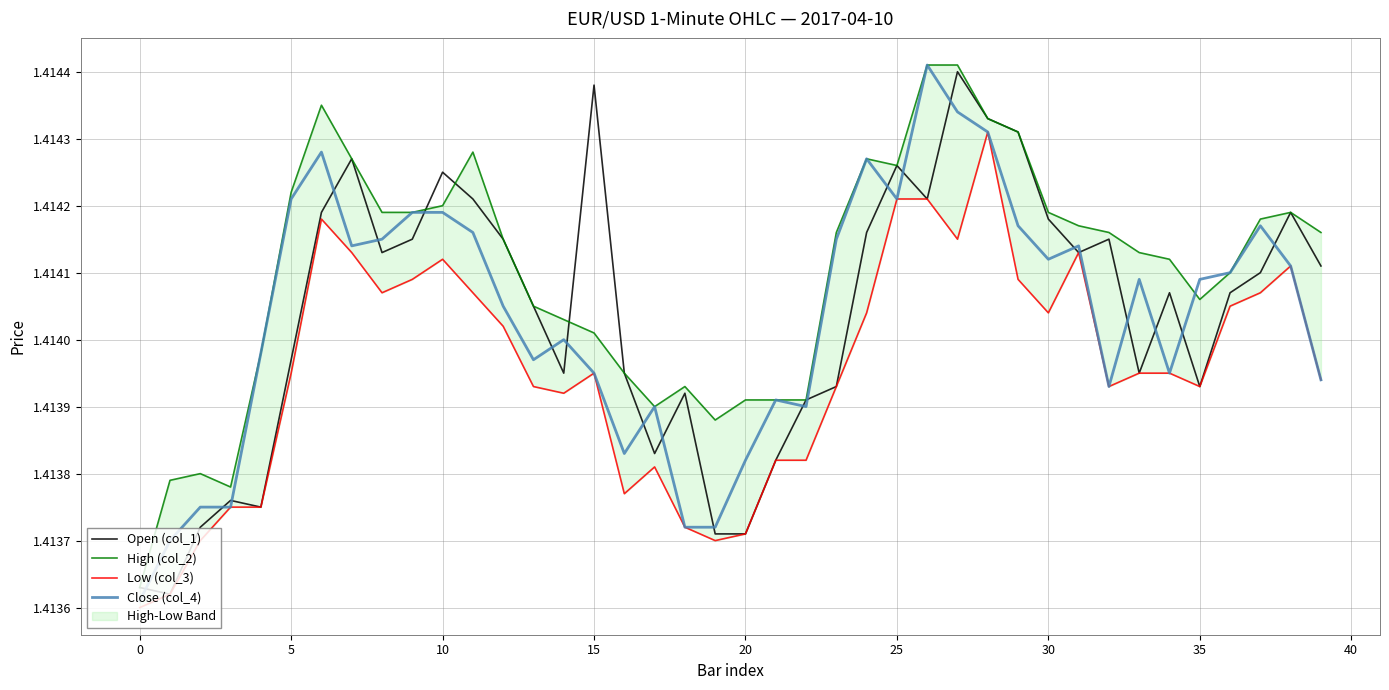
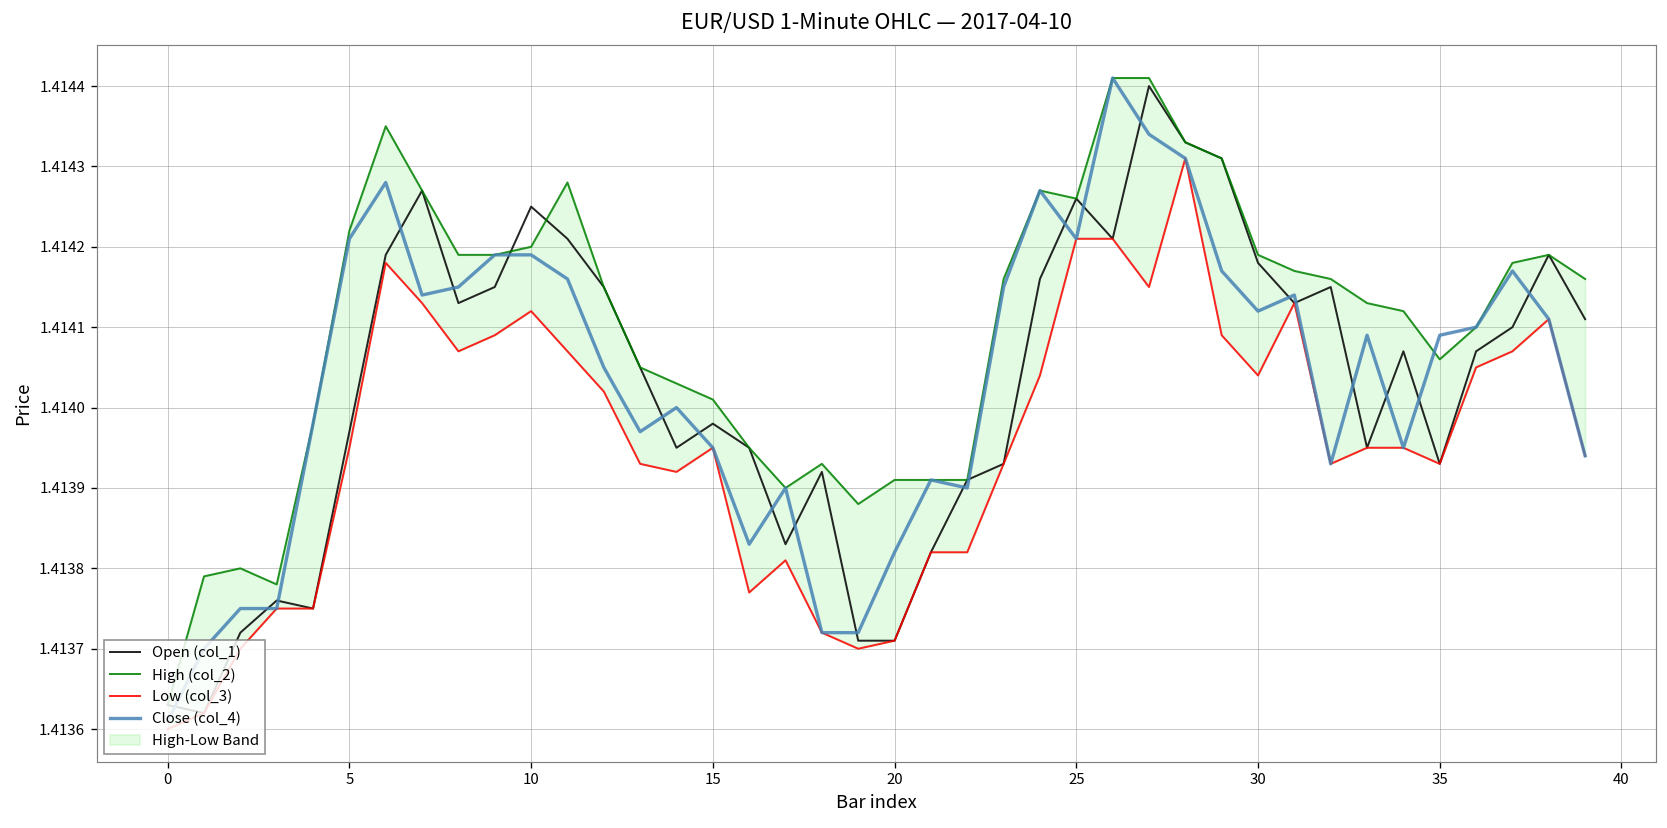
  {
    "Open (col_1)": {
      "5": 1.41397,
      "10": 1.41425,
-     "15": 1.41438,
+     "15": 1.41398,
      "30": 1.41418
    },
    "High-Low Band": {
      "5": 1.41422,
      "10": 1.41420,
      "15": 1.41401,
      "20": 1.41391,
      "30": 1.41419,
      "35": 1.41406
    },
    "Low (col_3)": {
      "5": 1.41395,
      "10": 1.41412,
      "30": 1.41404
    },
    "Close (col_4)": {
      "5": 1.41421,
      "10": 1.41419,
      "20": 1.41382,
      "30": 1.41412,
      "35": 1.41409
    }
  }
